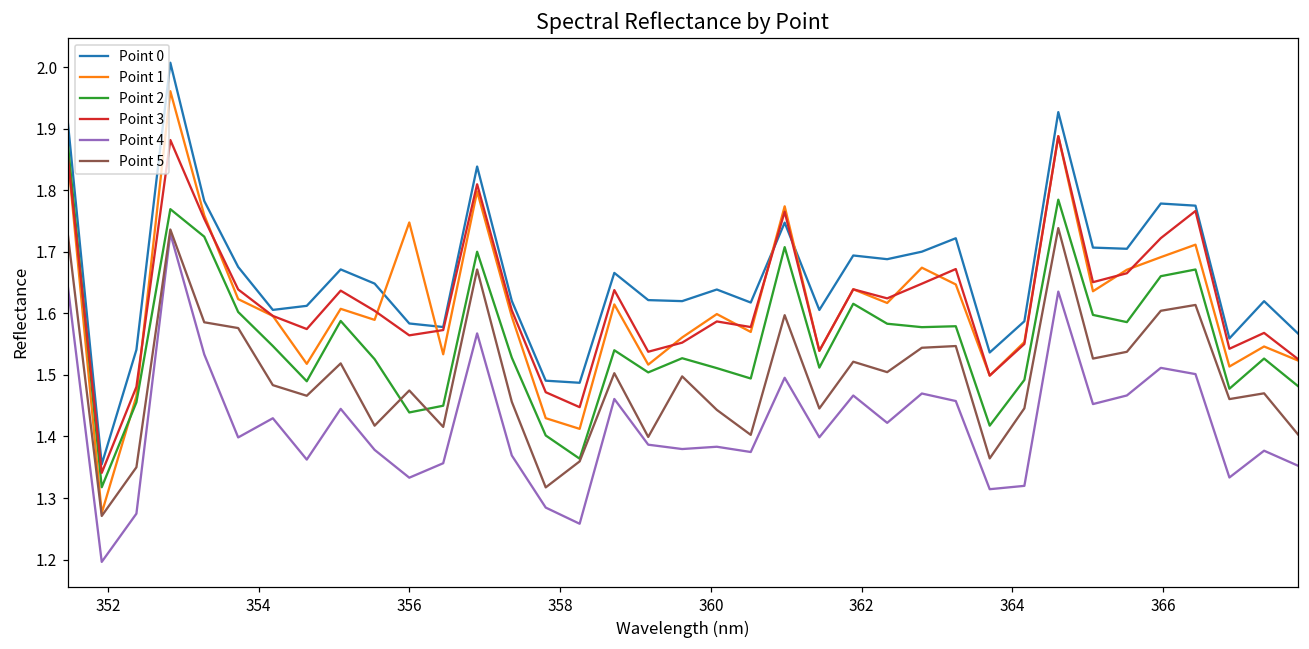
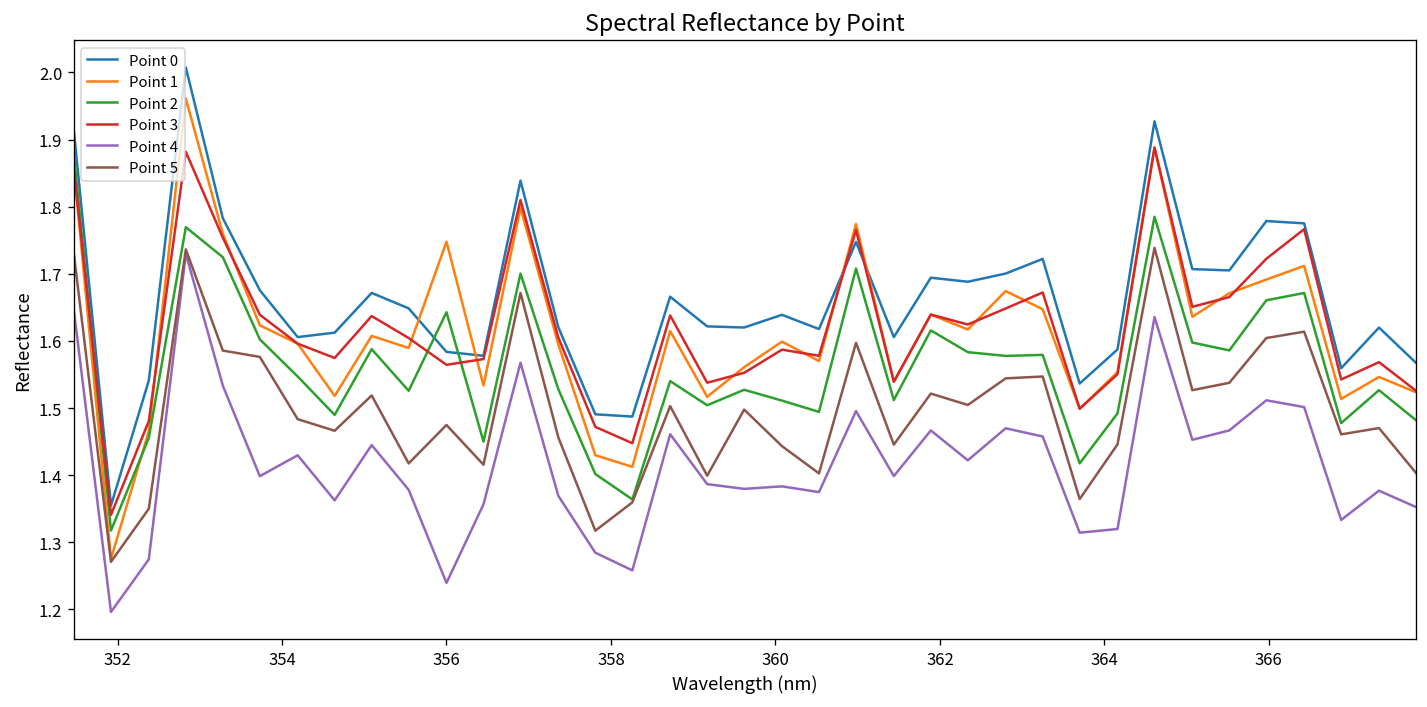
  {
    "Point 0": {
      "356": 1.58
    },
    "Point 1": {
      "356": 1.75
    },
    "Point 2": {
-     "356": 1.44
+     "356": 1.64
    },
    "Point 3": {
      "356": 1.56
    },
    "Point 4": {
-     "356": 1.33
+     "356": 1.24
    },
    "Point 5": {
      "356": 1.47
    }
  }
